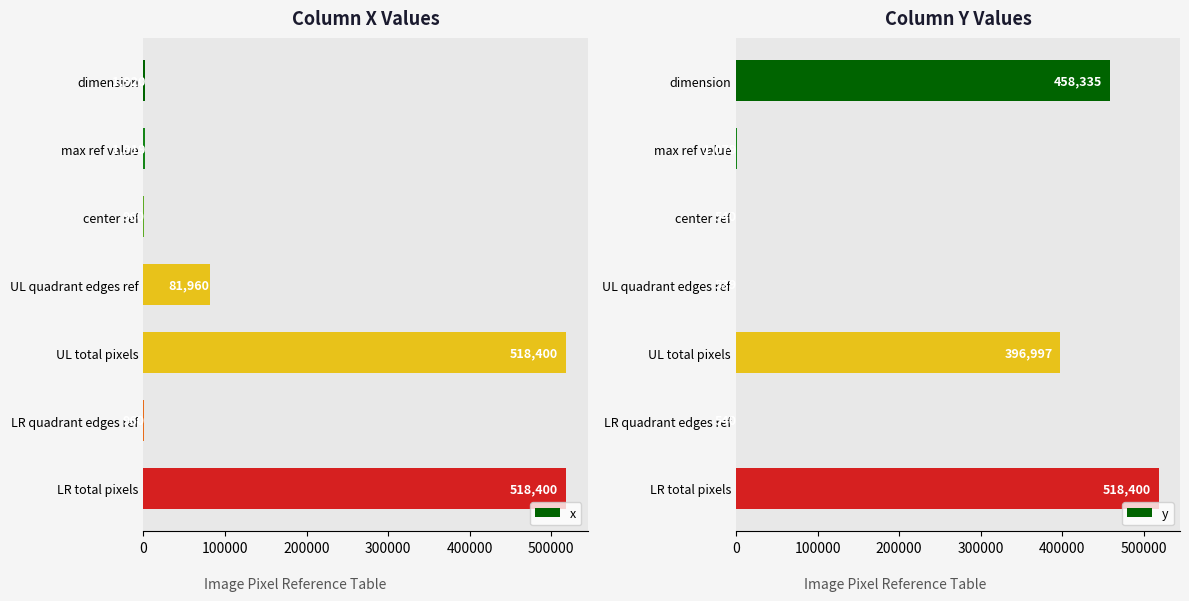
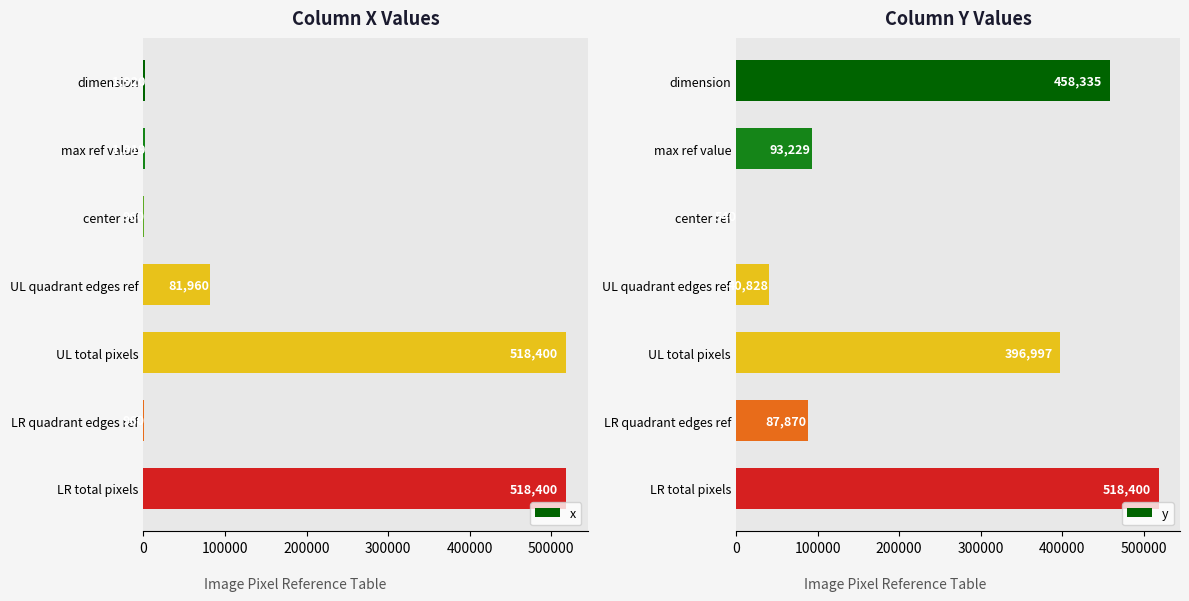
  {
    "Column X Values": {
      "UL quadrant edges ref": "81,960",
      "UL total pixels": "518,400",
      "LR total pixels": "518,400"
    },
    "Column Y Values": {
-     "max ref value": "0",
-     "UL quadrant edges ref": "0",
-     "LR quadrant edges ref": "0"
+     "max ref value": "90000",
+     "UL quadrant edges ref": "40000",
+     "LR quadrant edges ref": "90000"
    }
  }
